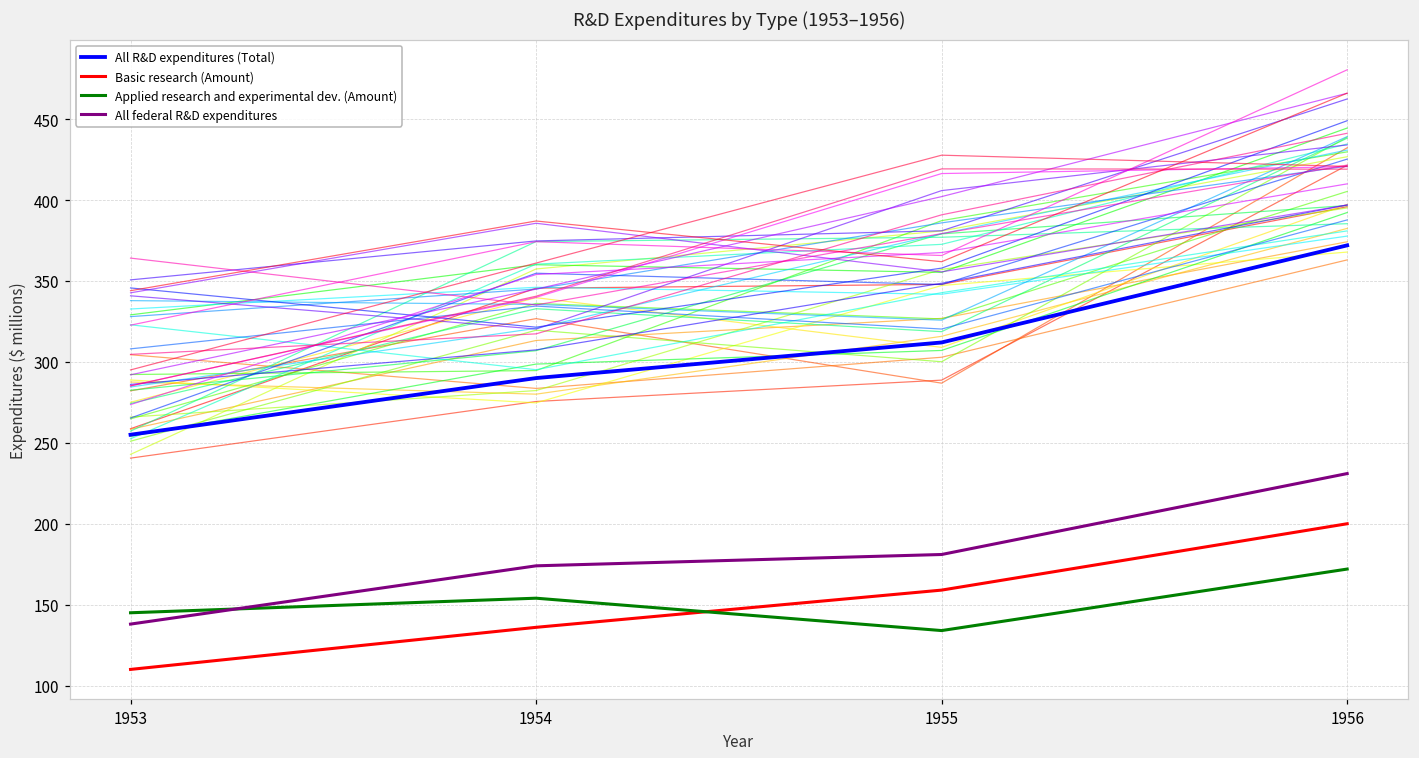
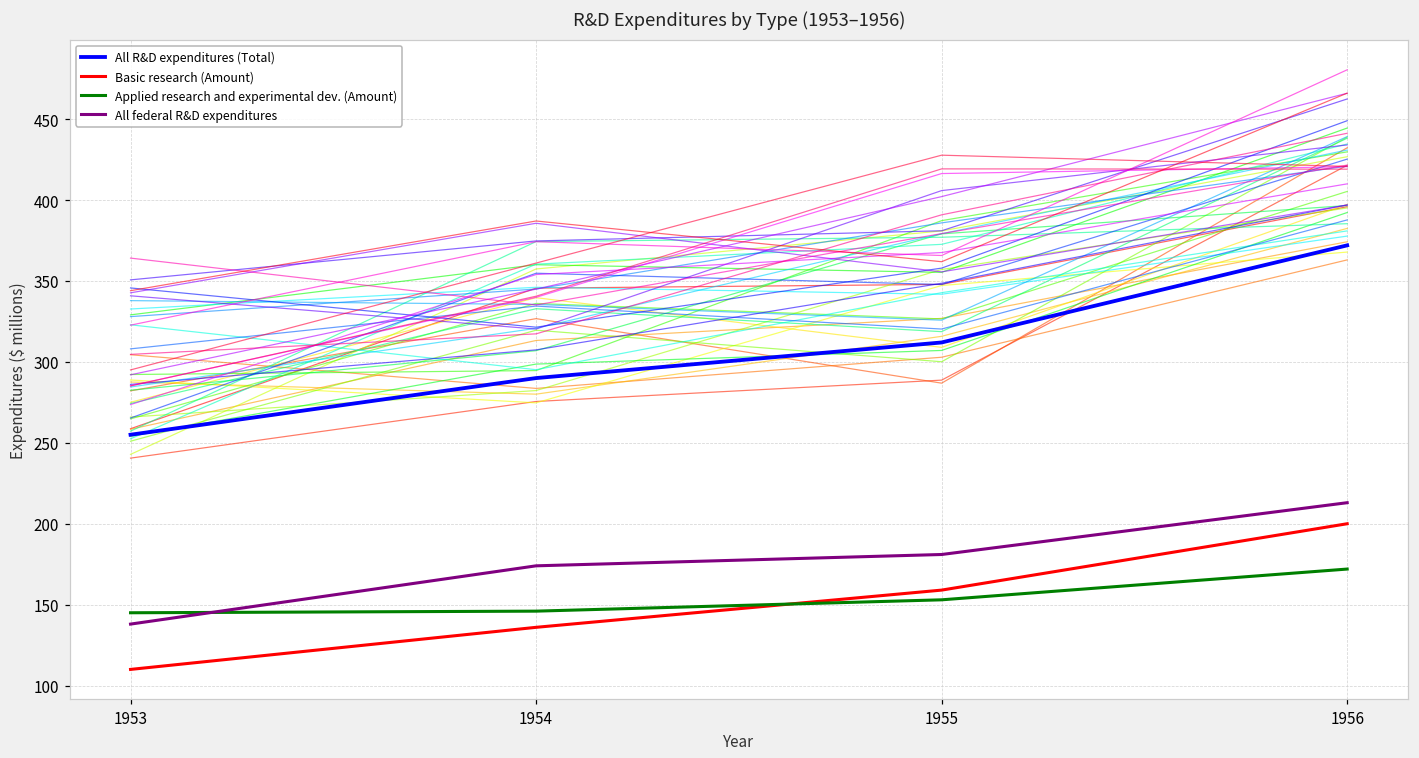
  {
    "Applied research and experimental dev. (Amount)": {
      "1953": 145,
-     "1954": 154,
-     "1955": 134,
+     "1954": 146,
+     "1955": 153,
      "1956": 172
    },
    "All federal R&D expenditures": {
      "1953": 138,
      "1954": 174,
      "1955": 181,
-     "1956": 231
+     "1956": 213
    }
  }
